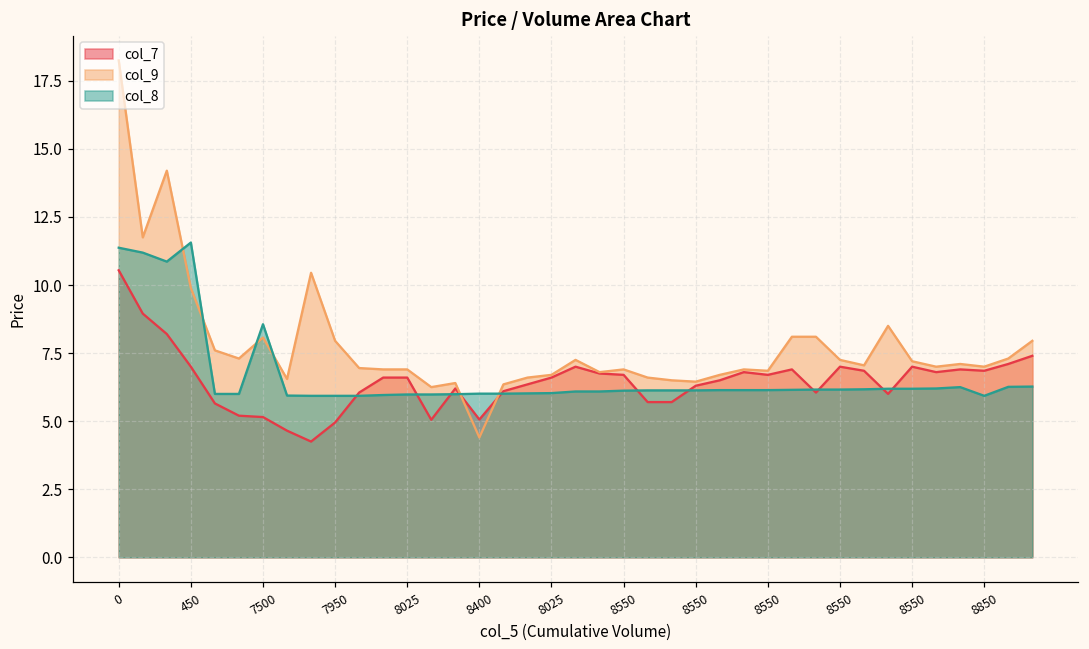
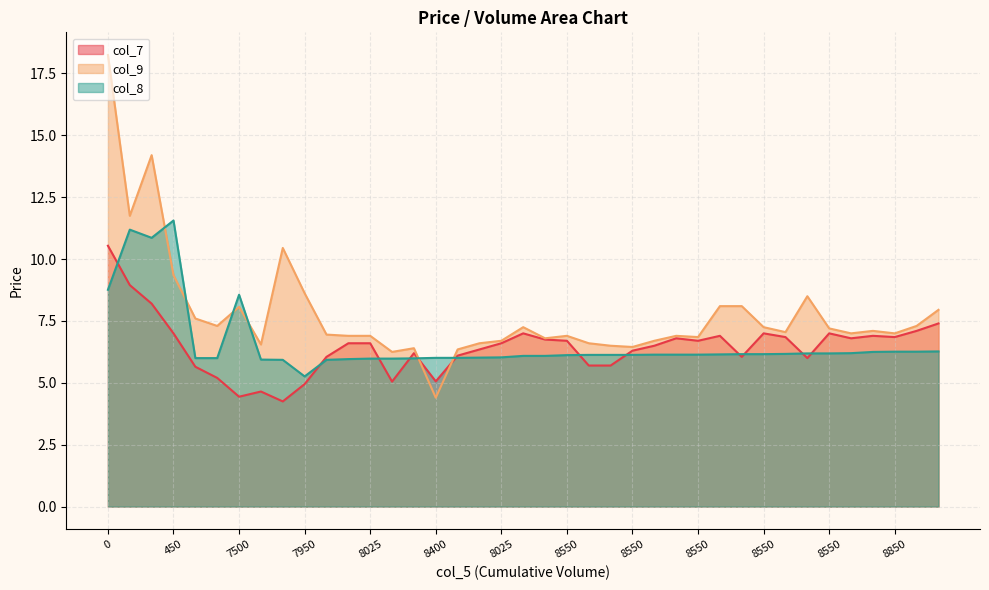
  {
    "col_7": {
      "0": 10.5,
      "450": 7.0,
-     "7500": 5.2,
+     "7500": 4.4,
      "7950": 5.0,
      "8400": 5.1,
      "8850": 6.9
    },
    "col_9": {
-     "450": 9.9,
+     "450": 9.4,
      "7500": 8.1,
-     "7950": 8.0,
+     "7950": 8.6,
      "8400": 4.4,
      "8850": 7.0
    },
    "col_8": {
-     "0": 11.4,
+     "0": 8.8,
      "450": 11.6,
      "7500": 8.6,
-     "7950": 5.9,
+     "7950": 5.3,
      "8400": 6.0,
-     "8850": 5.9
+     "8850": 6.3
    }
  }
